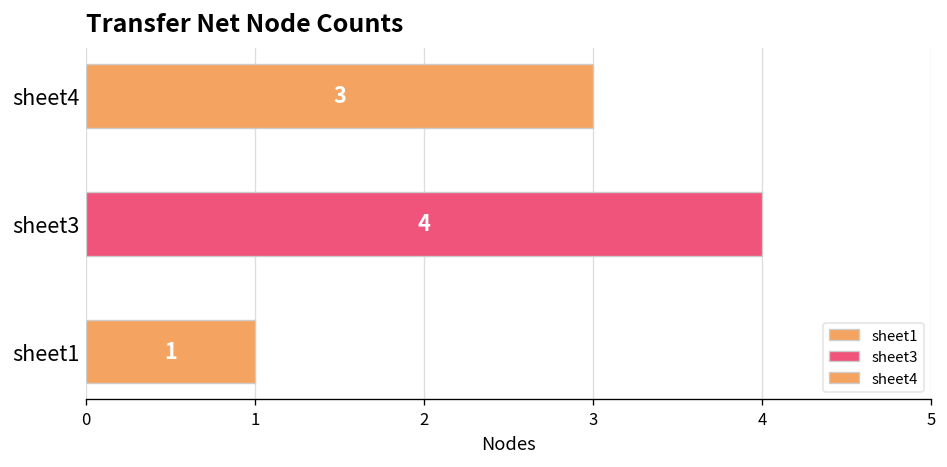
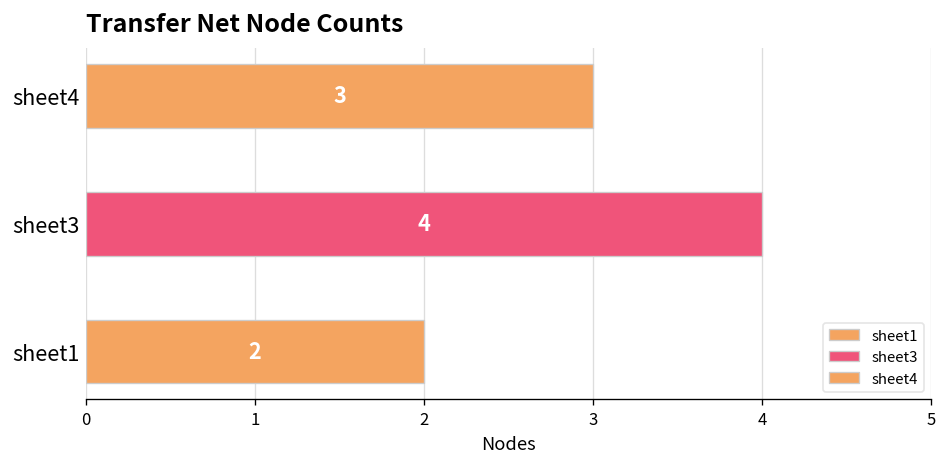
  {
    "sheet4": 3,
    "sheet3": 4,
-   "sheet1": 1
+   "sheet1": 2
  }
